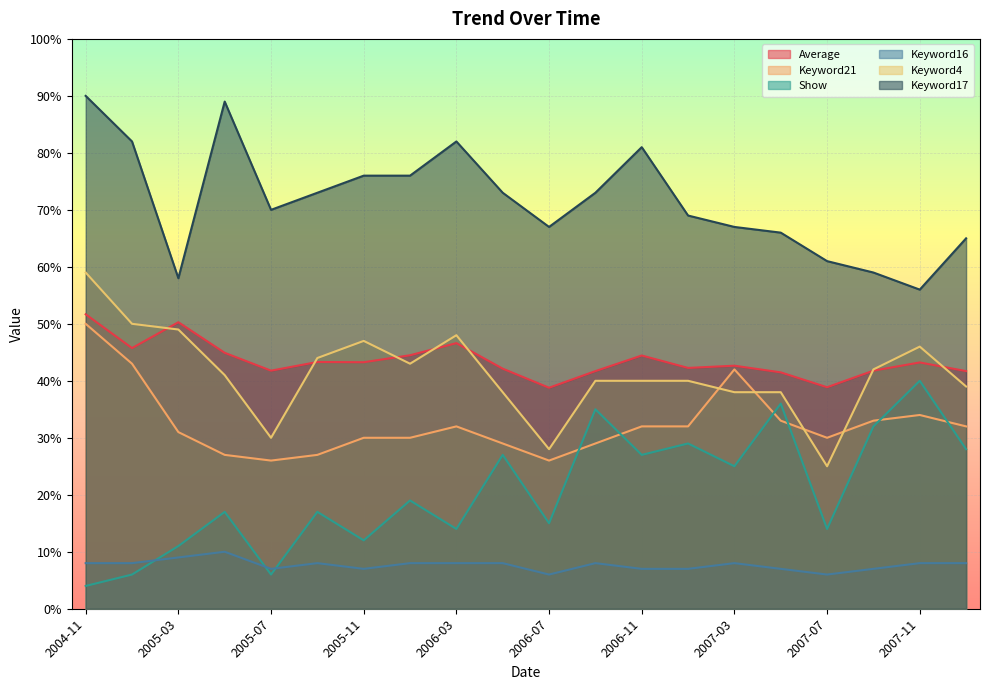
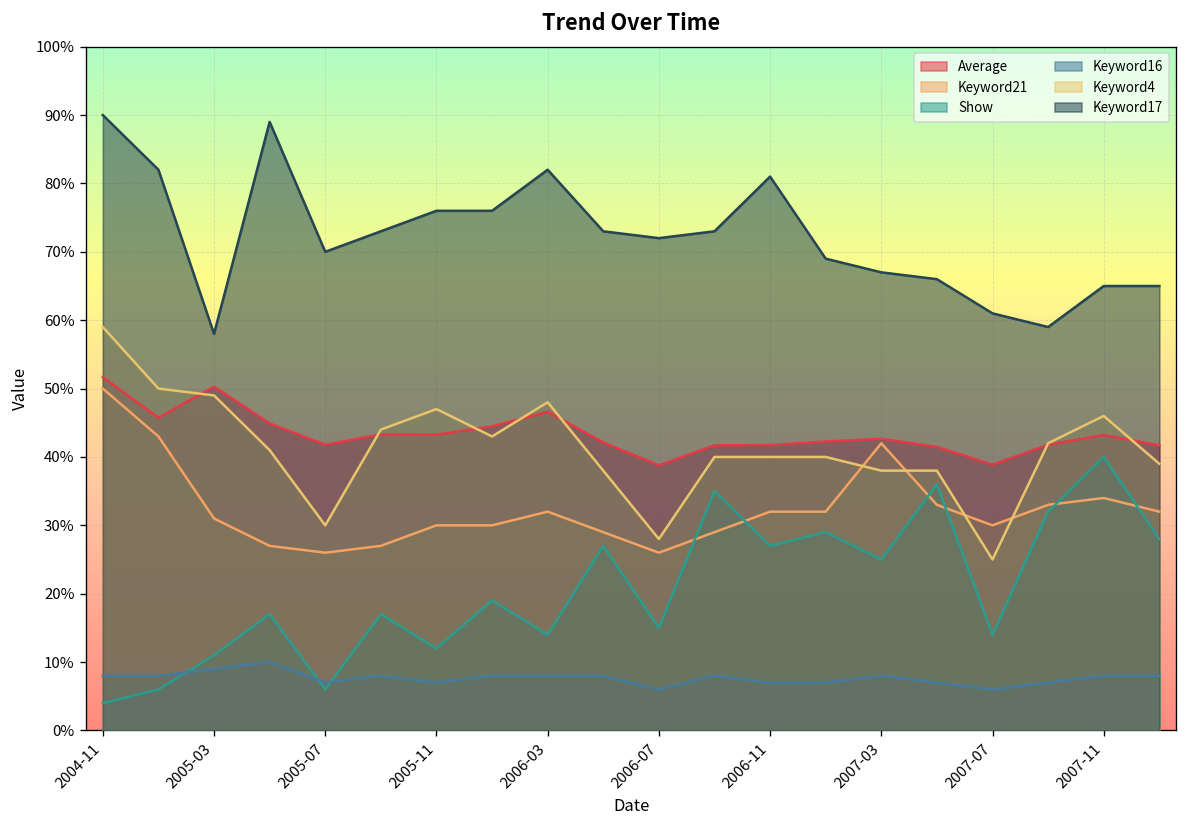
  {
    "Average": {
      "2004-11": "52%",
      "2005-03": "50%",
      "2005-07": "42%",
      "2005-11": "43%",
      "2006-03": "47%",
      "2006-07": "39%",
-     "2006-11": "44%",
+     "2006-11": "42%",
      "2007-03": "43%",
      "2007-07": "39%",
      "2007-11": "43%"
    },
    "Keyword17": {
      "2004-11": "90%",
      "2005-03": "58%",
      "2005-07": "70%",
      "2005-11": "76%",
      "2006-03": "82%",
-     "2006-07": "67%",
+     "2006-07": "72%",
      "2006-11": "81%",
      "2007-03": "67%",
      "2007-07": "61%",
-     "2007-11": "56%"
+     "2007-11": "65%"
    }
  }
